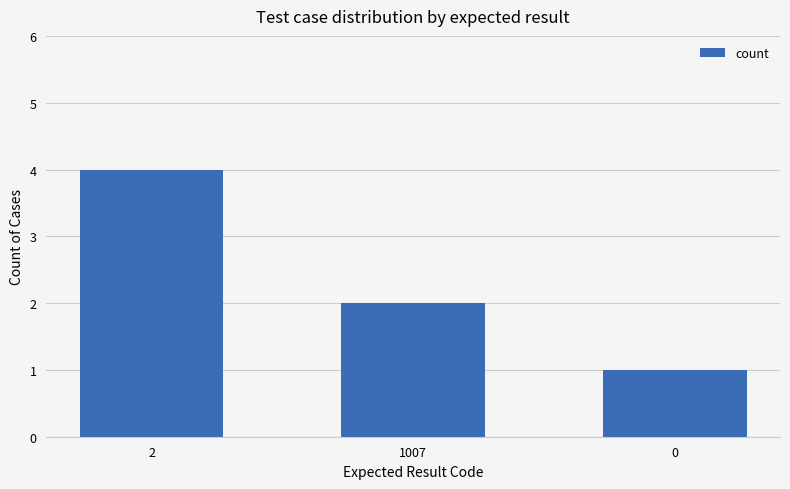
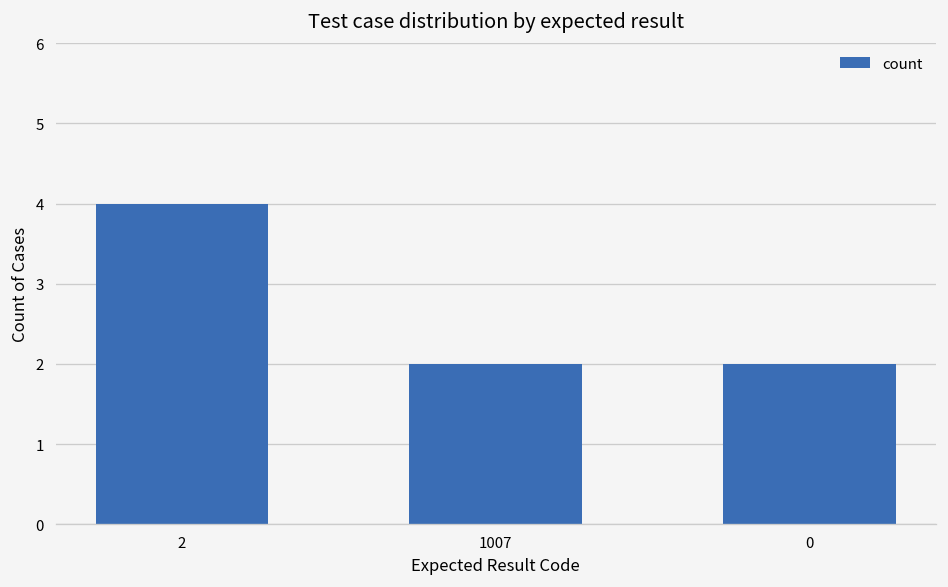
  {
    "2": 4,
    "1007": 2,
-   "0": 1
+   "0": 2
  }
